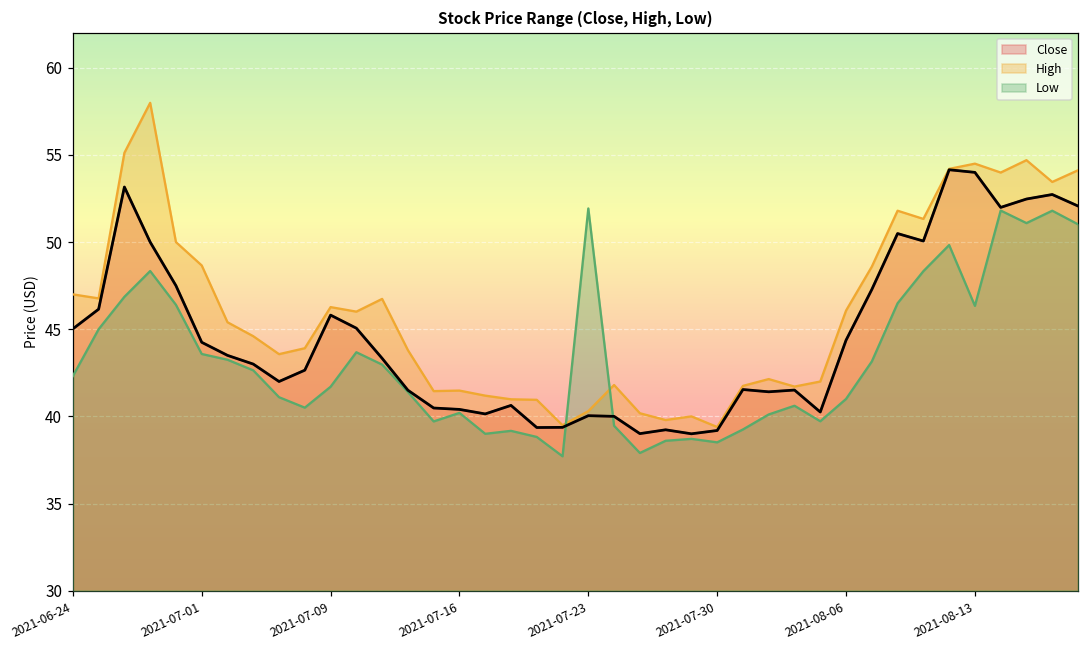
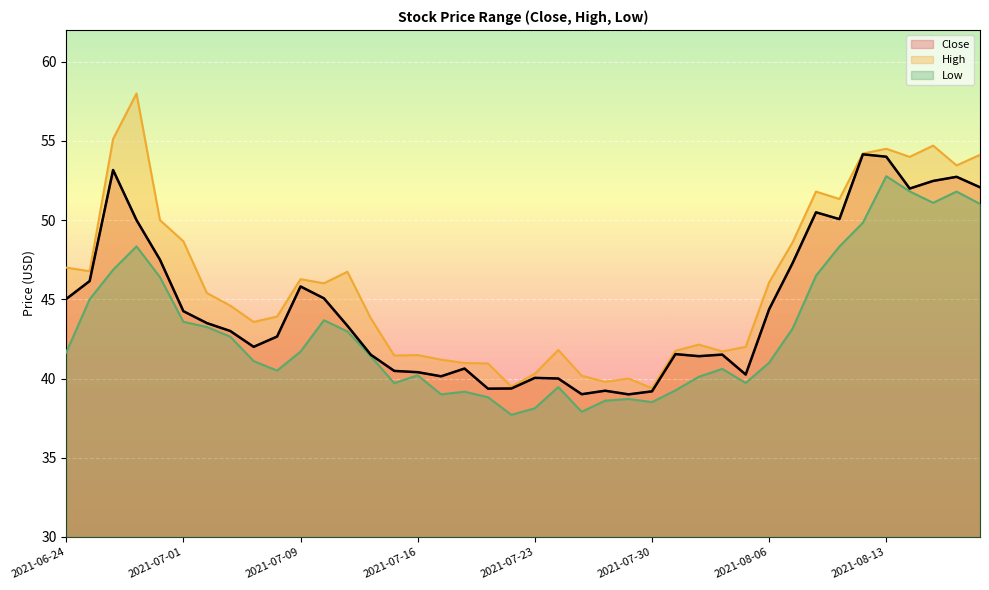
  {
    "Low": {
-     "2021-06-24": 42.3,
+     "2021-06-24": 41.6,
      "2021-07-01": 43.6,
      "2021-07-09": 41.7,
      "2021-07-16": 40.2,
-     "2021-07-23": 51.9,
+     "2021-07-23": 38.1,
      "2021-07-30": 38.5,
      "2021-08-06": 41.0,
-     "2021-08-13": 46.3
+     "2021-08-13": 52.8
    }
  }
